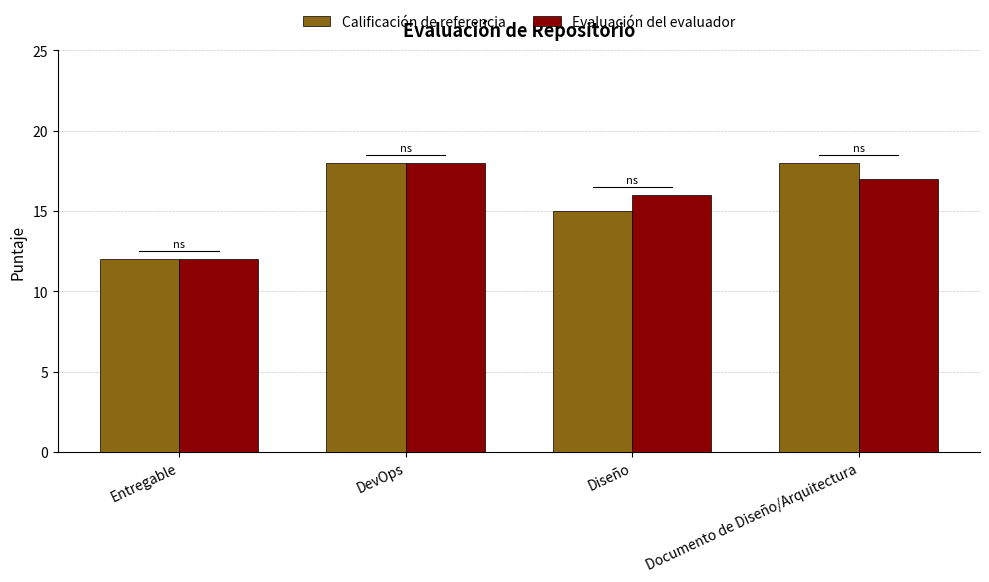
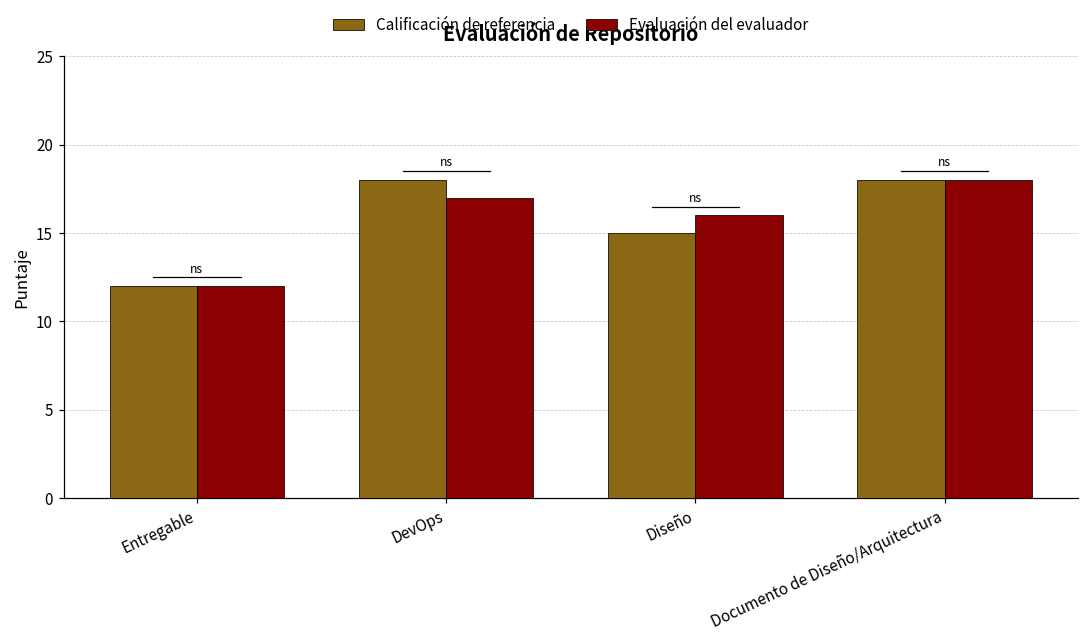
  {
    "Calificación de referencia": {
      "Entregable": 12,
      "DevOps": 18,
      "Diseño": 15,
      "Documento de Diseño/Arquitectura": 18
    },
    "Evaluación del evaluador": {
      "Entregable": 12,
-     "DevOps": 18,
+     "DevOps": 17,
      "Diseño": 16,
-     "Documento de Diseño/Arquitectura": 17
+     "Documento de Diseño/Arquitectura": 18
    }
  }
